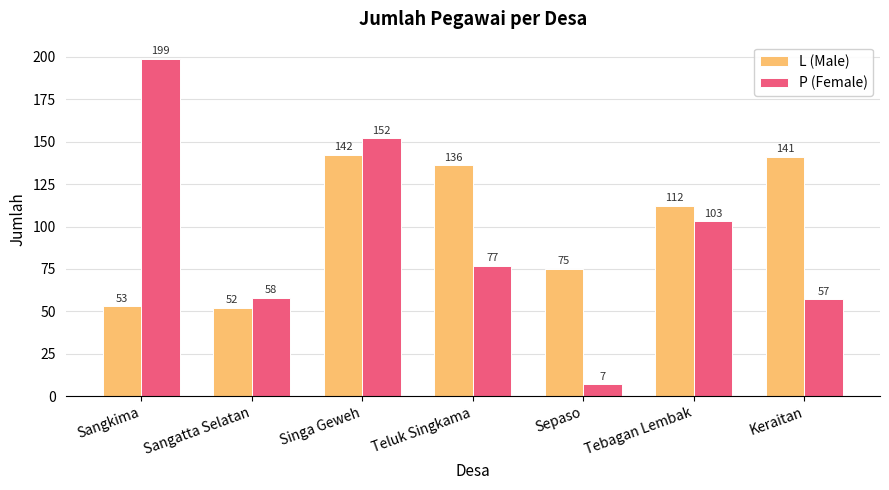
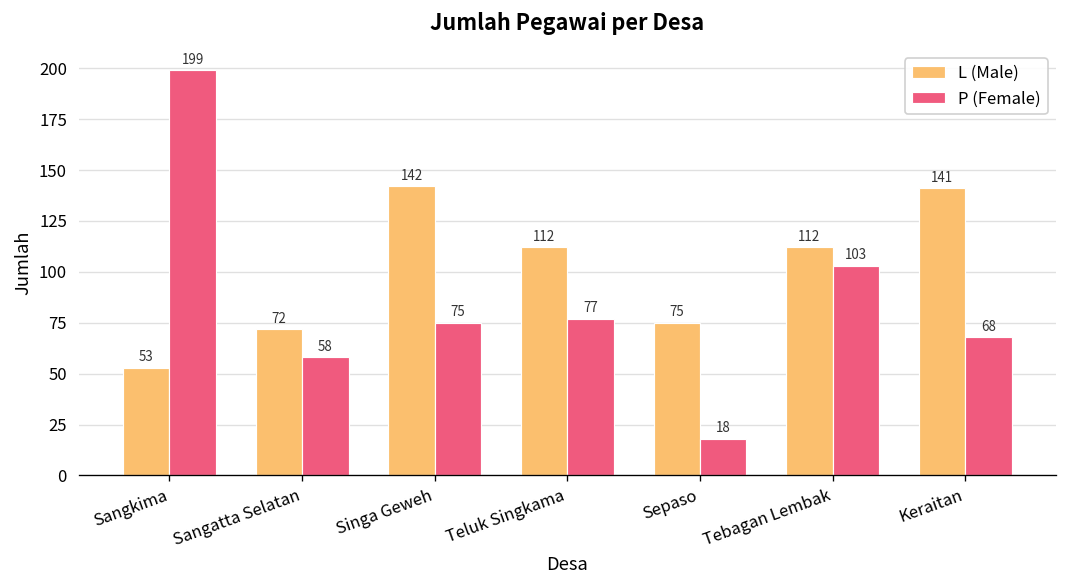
  {
    "L (Male)": {
      "Sangkima": 53,
-     "Sangatta Selatan": 52,
+     "Sangatta Selatan": 72,
      "Singa Geweh": 142,
-     "Teluk Singkama": 136,
+     "Teluk Singkama": 112,
      "Sepaso": 75,
      "Tebagan Lembak": 112,
      "Keraitan": 141
    },
    "P (Female)": {
      "Sangkima": 199,
      "Sangatta Selatan": 58,
-     "Singa Geweh": 152,
+     "Singa Geweh": 75,
      "Teluk Singkama": 77,
-     "Sepaso": 7,
+     "Sepaso": 18,
      "Tebagan Lembak": 103,
-     "Keraitan": 57
+     "Keraitan": 68
    }
  }
